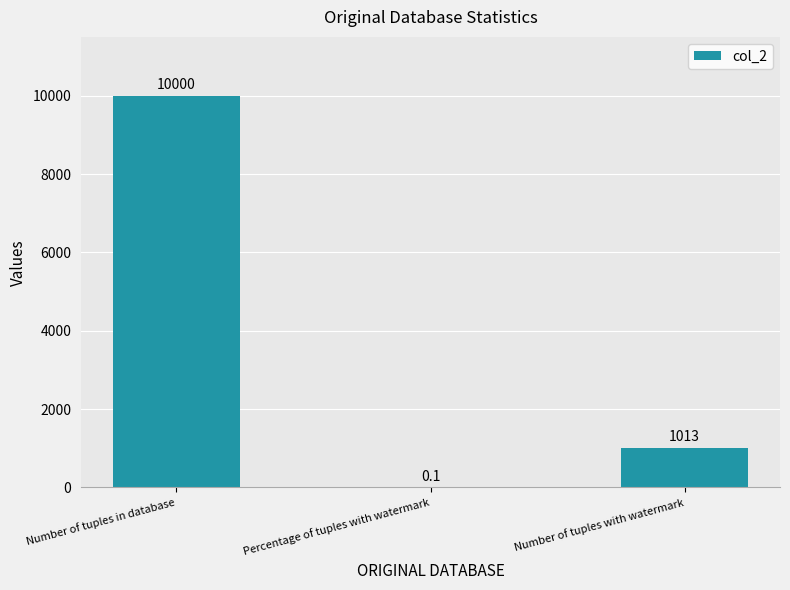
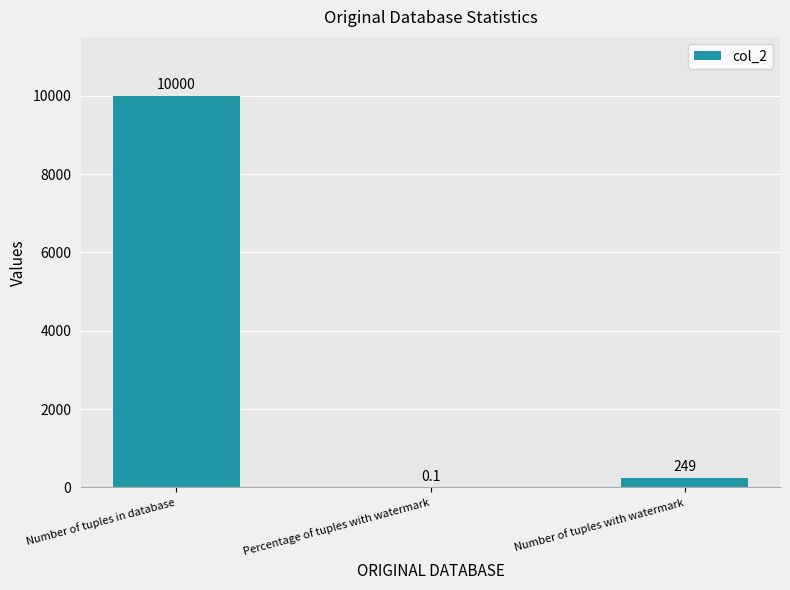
  {
    "Number of tuples in database": 10000,
    "Percentage of tuples with watermark": 0.1,
-   "Number of tuples with watermark": 1013
+   "Number of tuples with watermark": 249
  }
